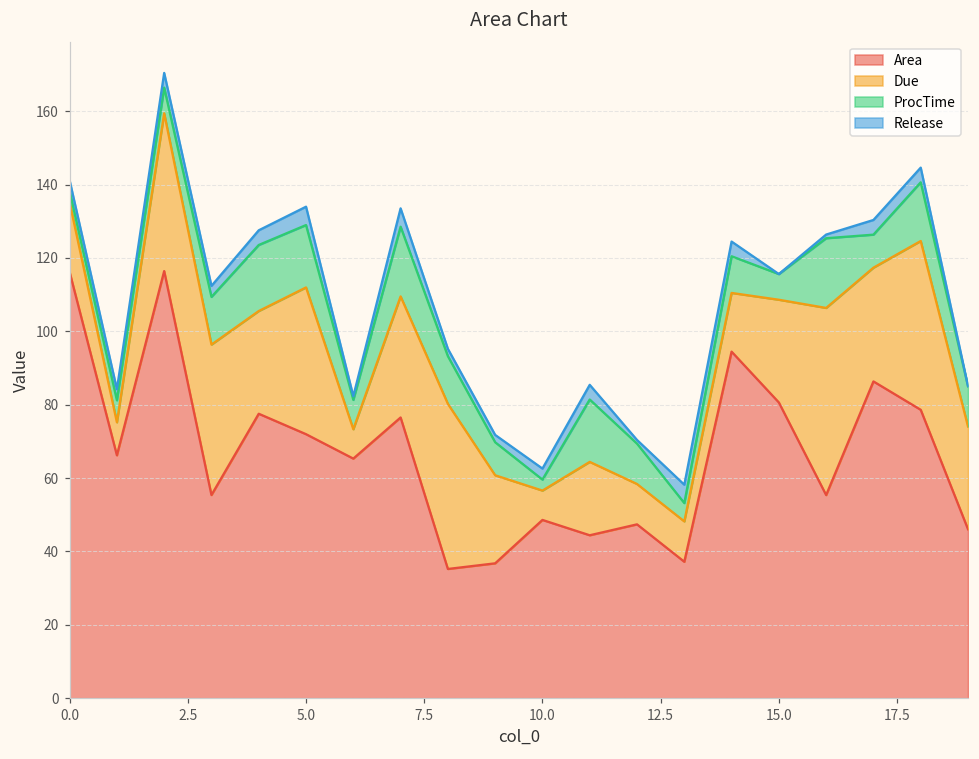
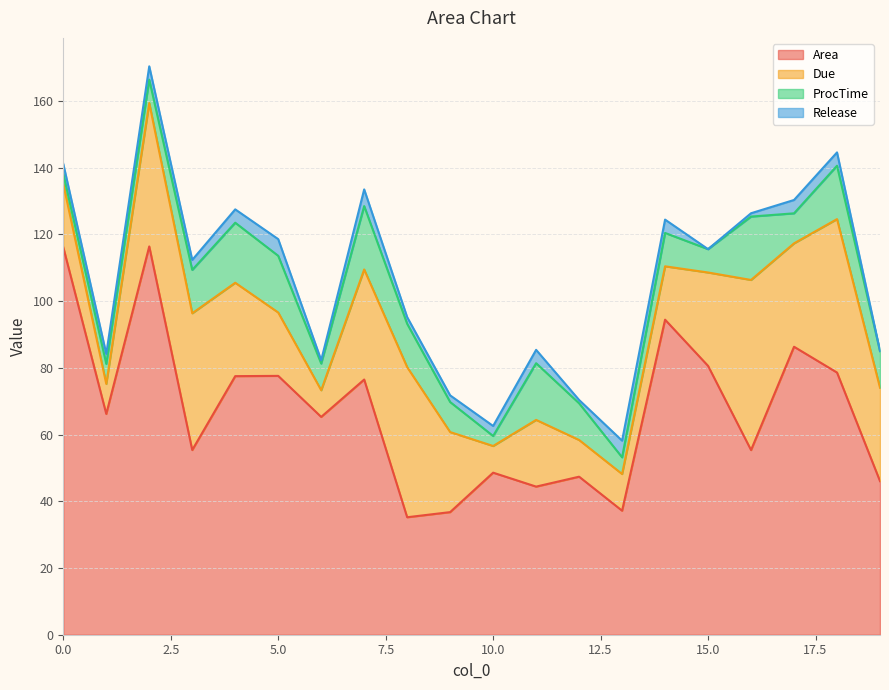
  {
    "Area": {
      "0.0": 116,
-     "5.0": 72,
+     "5.0": 78,
      "10.0": 49,
      "15.0": 81
    },
    "Due": {
      "0.0": 19,
-     "5.0": 40,
+     "5.0": 19,
      "10.0": 8,
      "15.0": 28
    },
    "ProcTime": {
      "0.0": 3,
      "5.0": 17,
      "10.0": 3
    },
    "Release": {
      "0.0": 3,
      "5.0": 5,
      "10.0": 3
    }
  }
